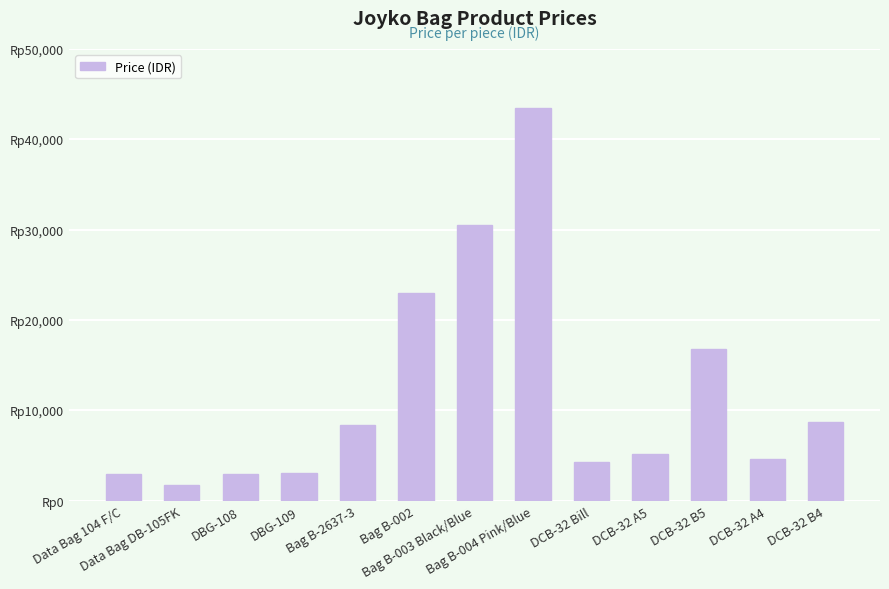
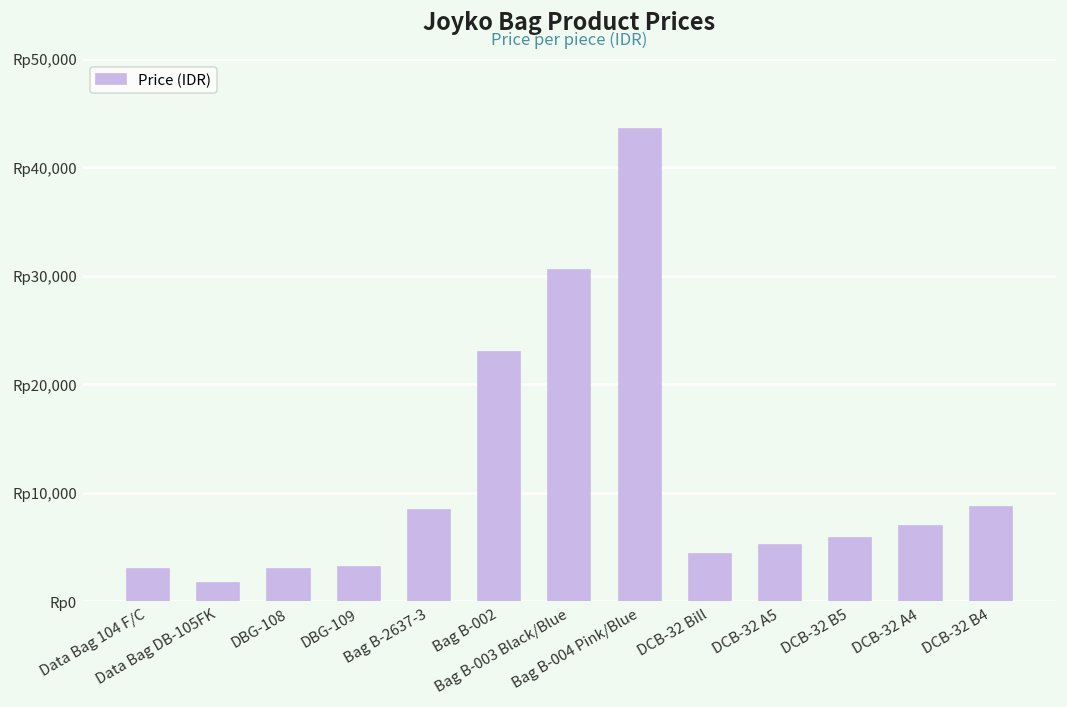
  {
    "Data Bag 104 F/C": "Rp3,000",
    "Data Bag DB-105FK": "Rp2,000",
    "DBG-108": "Rp3,000",
    "DBG-109": "Rp3,000",
    "Bag B-2637-3": "Rp8,000",
    "Bag B-002": "Rp23,000",
    "Bag B-003 Black/Blue": "Rp31,000",
    "Bag B-004 Pink/Blue": "Rp44,000",
    "DCB-32 Bill": "Rp4,000",
    "DCB-32 A5": "Rp5,000",
-   "DCB-32 B5": "Rp17,000",
-   "DCB-32 A4": "Rp5,000",
+   "DCB-32 B5": "Rp6,000",
+   "DCB-32 A4": "Rp7,000",
    "DCB-32 B4": "Rp9,000"
  }
